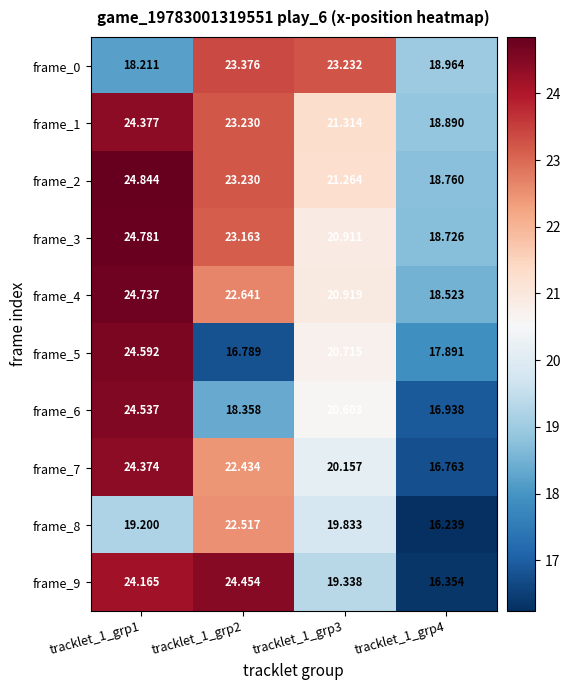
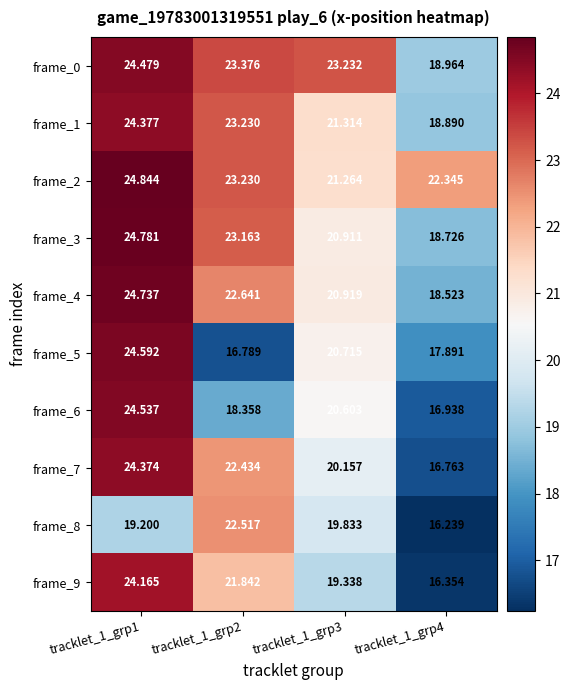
  {
    "frame_0": {
-     "tracklet_1_grp1": 18.211,
+     "tracklet_1_grp1": 24.479,
      "tracklet_1_grp2": 23.376,
      "tracklet_1_grp3": 23.232,
      "tracklet_1_grp4": 18.964
    },
    "frame_1": {
      "tracklet_1_grp1": 24.377,
      "tracklet_1_grp2": 23.230,
      "tracklet_1_grp3": 21.314,
      "tracklet_1_grp4": 18.890
    },
    "frame_2": {
      "tracklet_1_grp1": 24.844,
      "tracklet_1_grp2": 23.230,
      "tracklet_1_grp3": 21.264,
-     "tracklet_1_grp4": 18.760
+     "tracklet_1_grp4": 22.345
    },
    "frame_3": {
      "tracklet_1_grp1": 24.781,
      "tracklet_1_grp2": 23.163,
      "tracklet_1_grp4": 18.726
    },
    "frame_4": {
      "tracklet_1_grp1": 24.737,
      "tracklet_1_grp2": 22.641,
      "tracklet_1_grp4": 18.523
    },
    "frame_5": {
      "tracklet_1_grp1": 24.592,
      "tracklet_1_grp2": 16.789,
      "tracklet_1_grp4": 17.891
    },
    "frame_6": {
      "tracklet_1_grp1": 24.537,
      "tracklet_1_grp2": 18.358,
      "tracklet_1_grp4": 16.938
    },
    "frame_7": {
      "tracklet_1_grp1": 24.374,
      "tracklet_1_grp2": 22.434,
      "tracklet_1_grp3": 20.157,
      "tracklet_1_grp4": 16.763
    },
    "frame_8": {
      "tracklet_1_grp1": 19.200,
      "tracklet_1_grp2": 22.517,
      "tracklet_1_grp3": 19.833,
      "tracklet_1_grp4": 16.239
    },
    "frame_9": {
      "tracklet_1_grp1": 24.165,
-     "tracklet_1_grp2": 24.454,
+     "tracklet_1_grp2": 21.842,
      "tracklet_1_grp3": 19.338,
      "tracklet_1_grp4": 16.354
    }
  }
